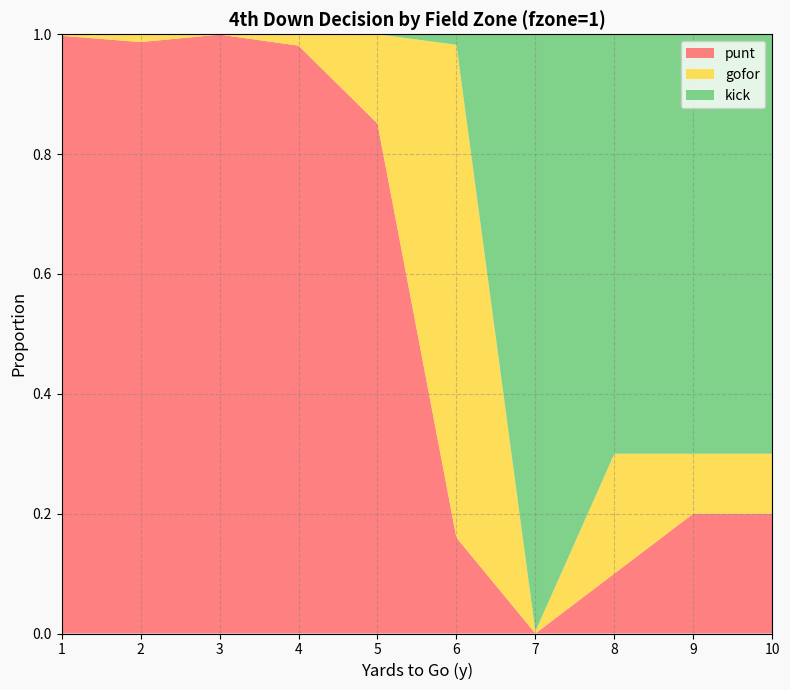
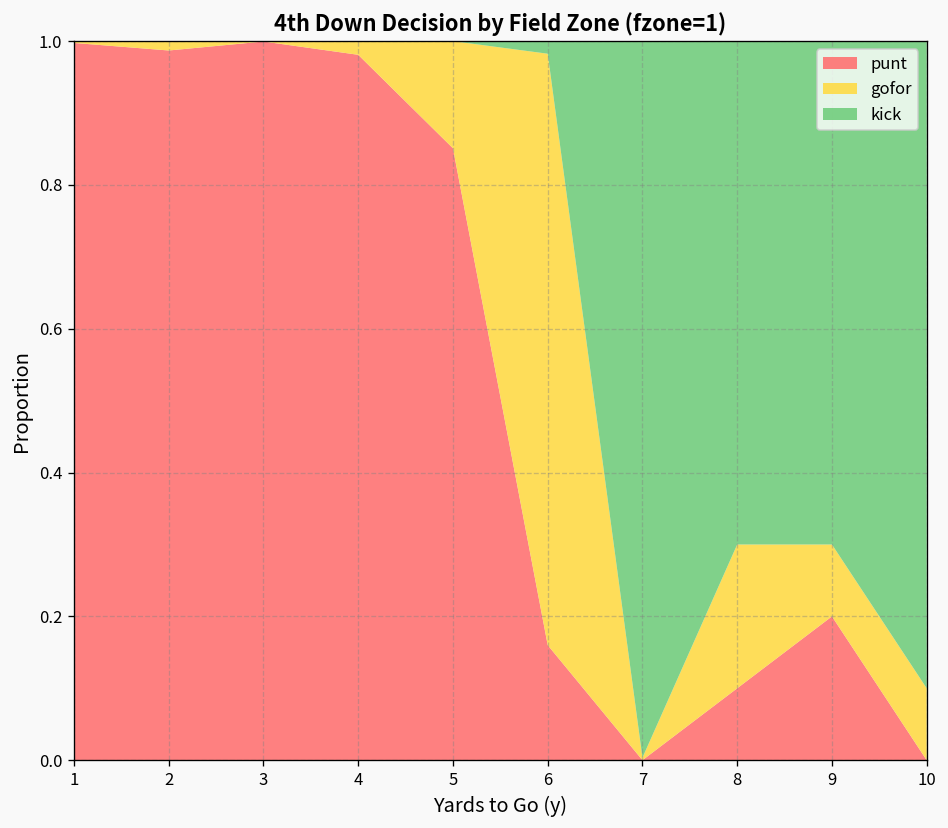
  {
    "punt": {
      "2": 0.99,
      "4": 0.98,
      "5": 0.85,
      "6": 0.16,
      "8": 0.1,
      "9": 0.2,
-     "10": 0.2
+     "10": 0.0
    },
    "gofor": {
      "6": 0.82,
      "8": 0.2,
      "9": 0.1,
      "10": 0.1
    },
    "kick": {
      "6": 0.02,
      "7": 1.0
    }
  }
